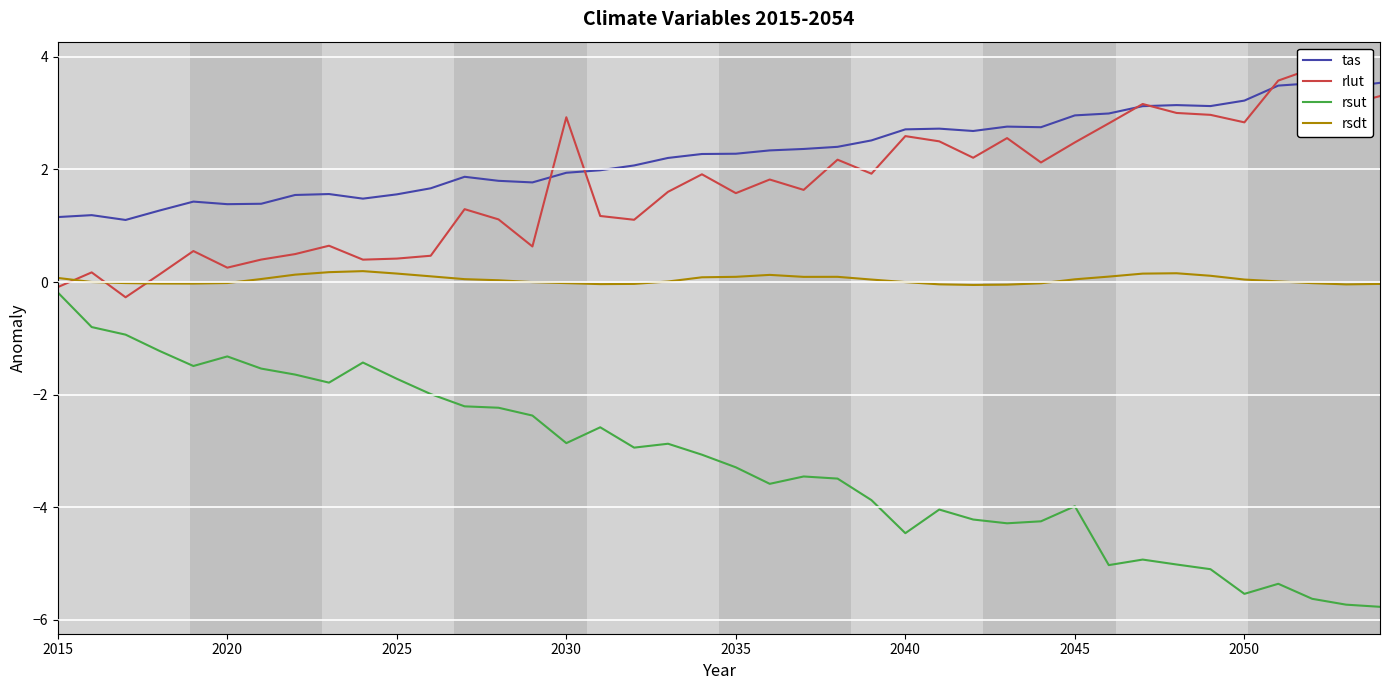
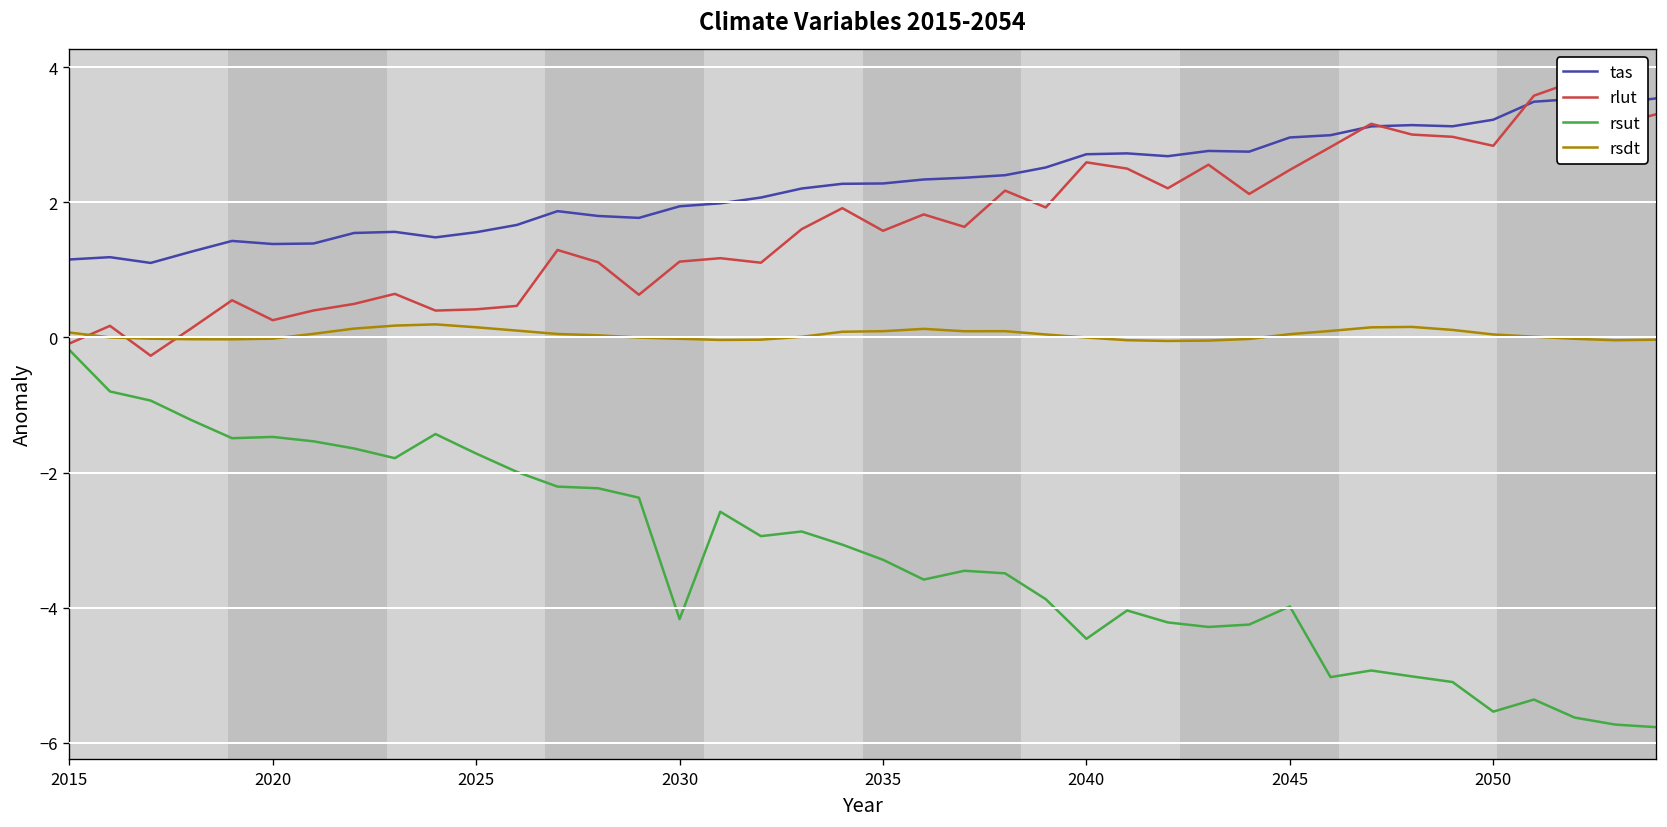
  {
    "tas": {
      "2015": 1.2,
      "2020": 1.4,
      "2025": 1.6,
      "2030": 1.9,
      "2035": 2.3,
      "2040": 2.7,
      "2045": 3.0,
      "2050": 3.2
    },
    "rlut": {
      "2015": -0.1,
      "2020": 0.3,
      "2025": 0.4,
-     "2030": 2.9,
+     "2030": 1.1,
      "2035": 1.6,
      "2040": 2.6,
      "2045": 2.5,
      "2050": 2.8
    },
    "rsut": {
      "2015": -0.2,
-     "2020": -1.3,
+     "2020": -1.5,
      "2025": -1.7,
-     "2030": -2.9,
+     "2030": -4.2,
      "2035": -3.3,
      "2040": -4.5,
      "2045": -4.0,
      "2050": -5.5
    },
    "rsdt": {
      "2015": 0.1,
      "2020": 0.0,
      "2025": 0.2,
      "2030": 0.0,
      "2035": 0.1,
      "2040": 0.0,
      "2045": 0.0,
      "2050": 0.0
    }
  }
